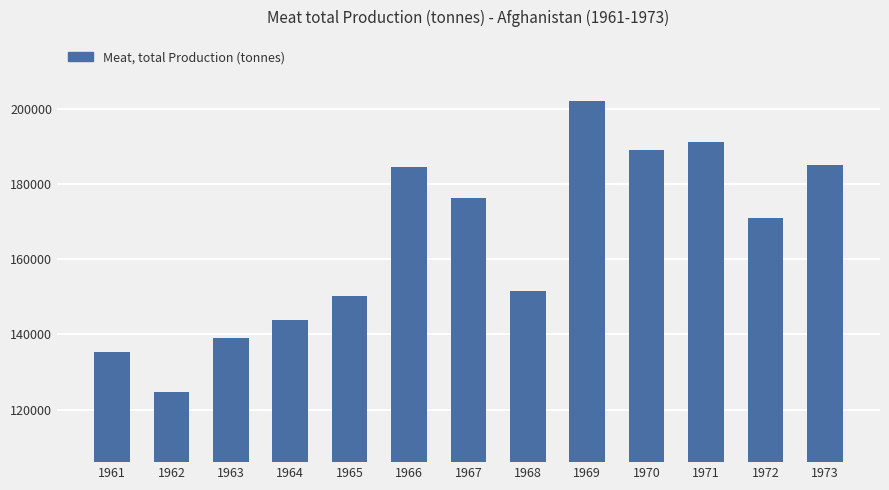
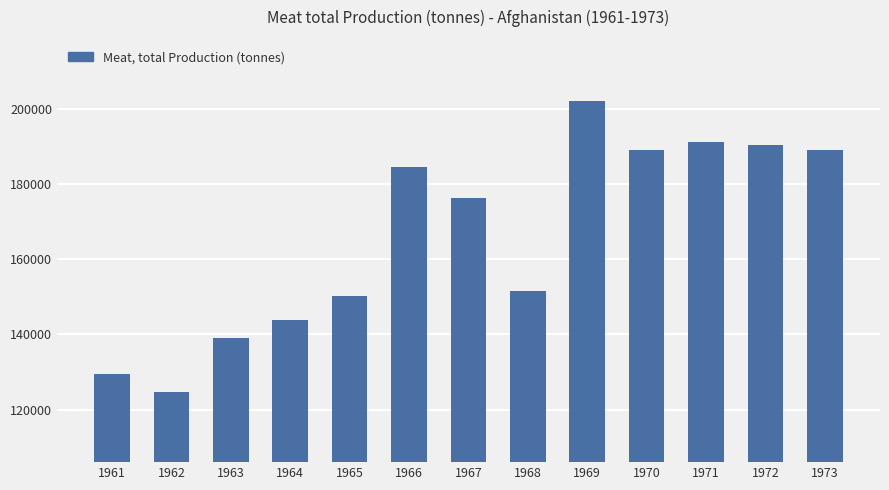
  {
-   "1961": 135000,
+   "1961": 129000,
    "1962": 125000,
    "1963": 139000,
    "1964": 144000,
    "1965": 150000,
    "1966": 185000,
    "1967": 176000,
    "1968": 151000,
    "1969": 202000,
    "1970": 189000,
    "1971": 191000,
-   "1972": 171000,
-   "1973": 185000
+   "1972": 190000,
+   "1973": 189000
  }
